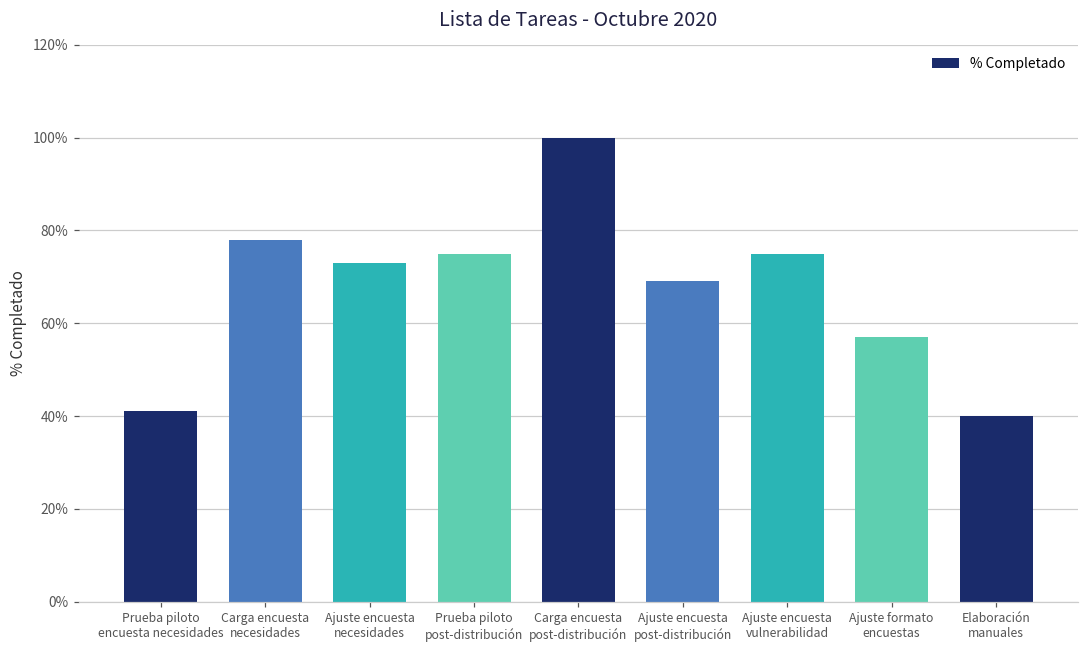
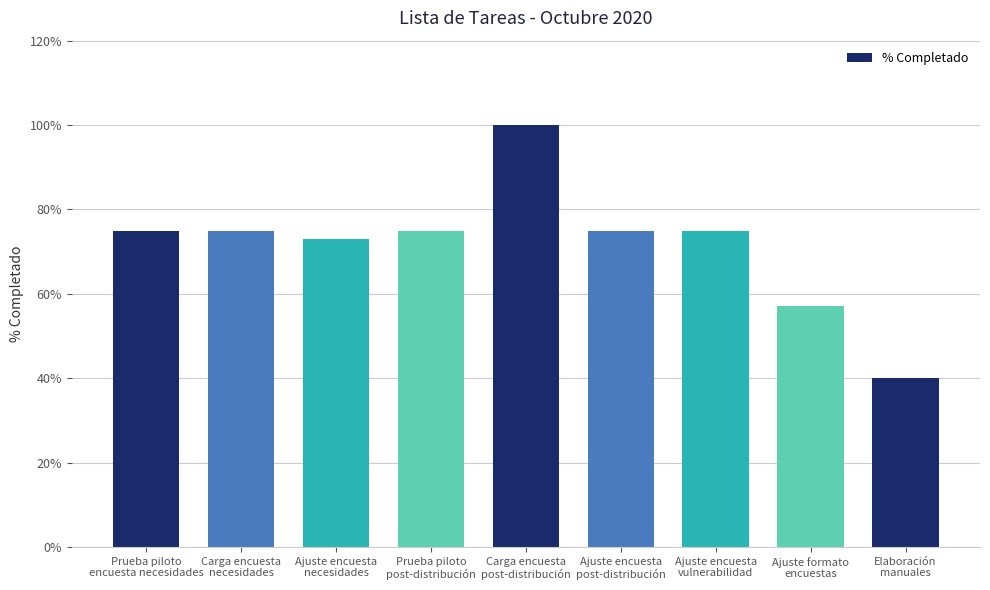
  {
-   "Prueba piloto encuesta necesidades": "41%",
-   "Carga encuesta necesidades": "78%",
+   "Prueba piloto encuesta necesidades": "75%",
+   "Carga encuesta necesidades": "75%",
    "Ajuste encuesta necesidades": "73%",
    "Prueba piloto post-distribución": "75%",
    "Carga encuesta post-distribución": "100%",
-   "Ajuste encuesta post-distribución": "69%",
+   "Ajuste encuesta post-distribución": "75%",
    "Ajuste encuesta vulnerabilidad": "75%",
    "Ajuste formato encuestas": "57%",
    "Elaboración manuales": "40%"
  }
